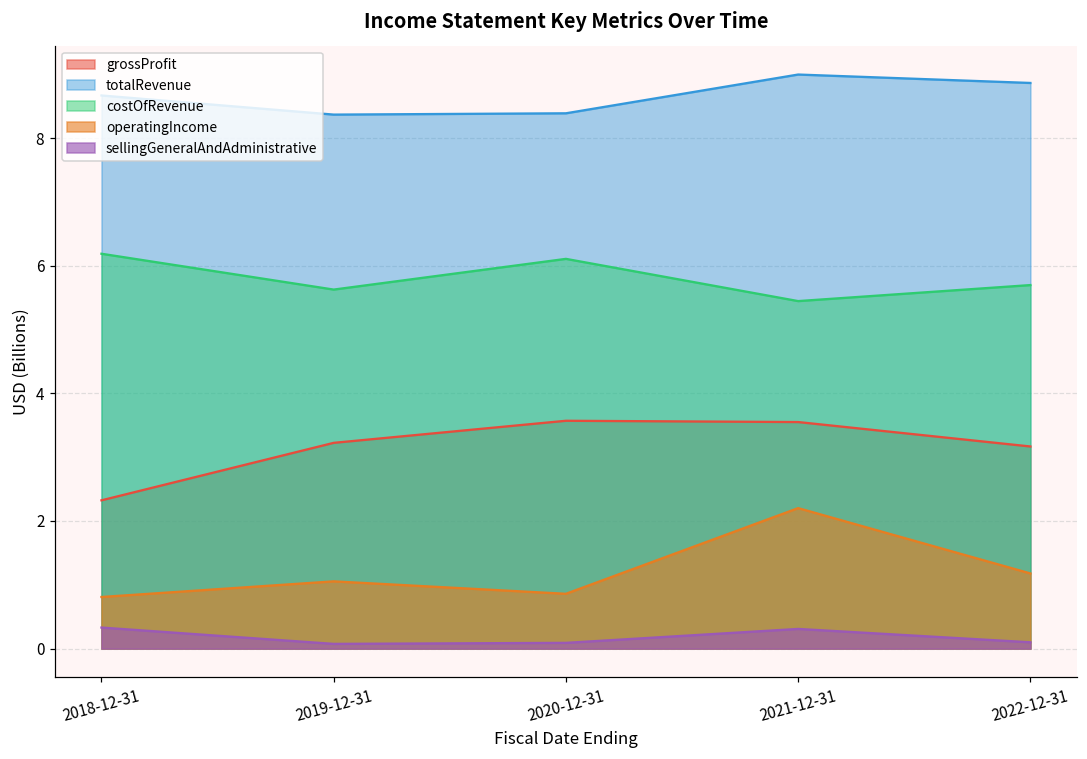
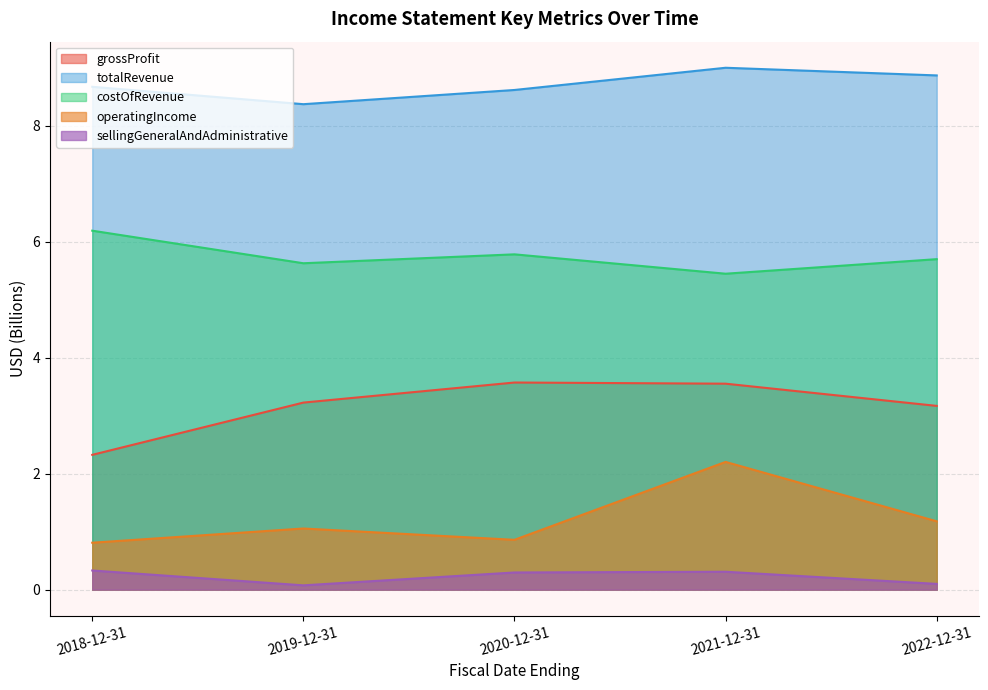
  {
    "totalRevenue": {
      "2019-12-31": 8.4,
-     "2020-12-31": 8.4,
+     "2020-12-31": 8.6,
      "2021-12-31": 9.0,
      "2022-12-31": 8.9
    },
    "costOfRevenue": {
      "2018-12-31": 6.2,
      "2019-12-31": 5.6,
-     "2020-12-31": 6.1,
+     "2020-12-31": 5.8,
      "2021-12-31": 5.4,
      "2022-12-31": 5.7
    },
    "sellingGeneralAndAdministrative": {
      "2018-12-31": 0.3,
      "2019-12-31": 0.1,
-     "2020-12-31": 0.1,
+     "2020-12-31": 0.3,
      "2021-12-31": 0.3,
      "2022-12-31": 0.1
    }
  }
